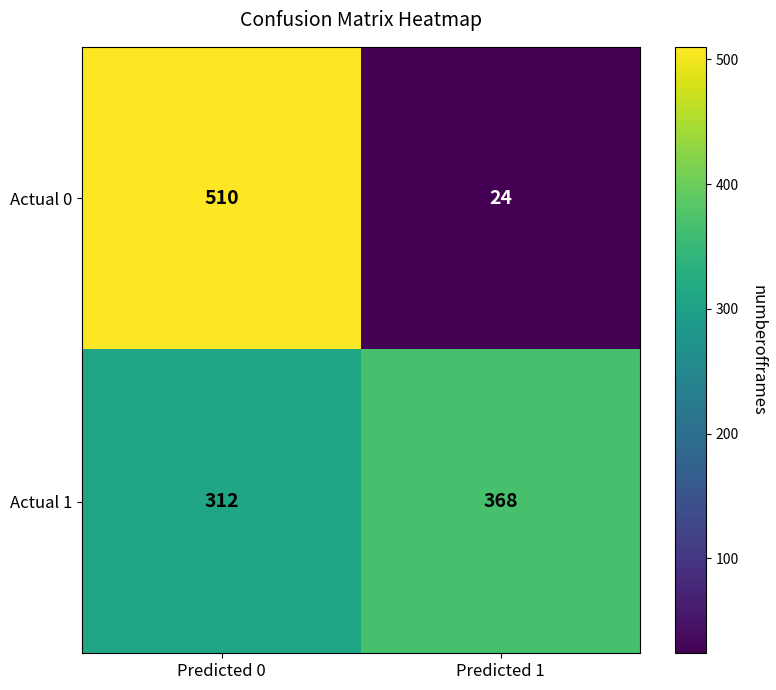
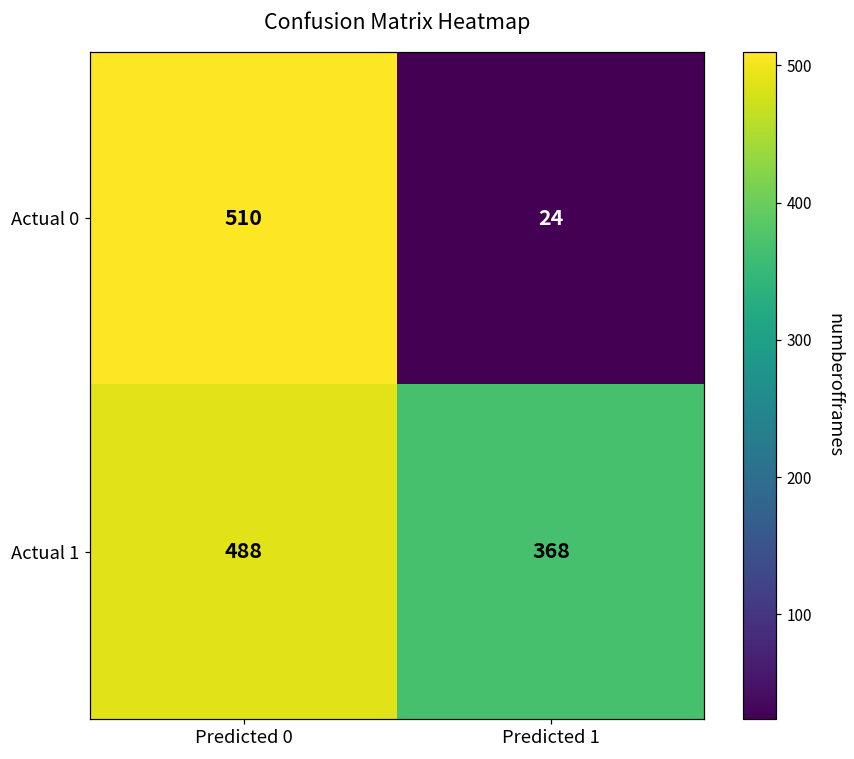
  {
    "Actual 0": {
      "Predicted 0": 510,
      "Predicted 1": 24
    },
    "Actual 1": {
-     "Predicted 0": 312,
+     "Predicted 0": 488,
      "Predicted 1": 368
    }
  }
